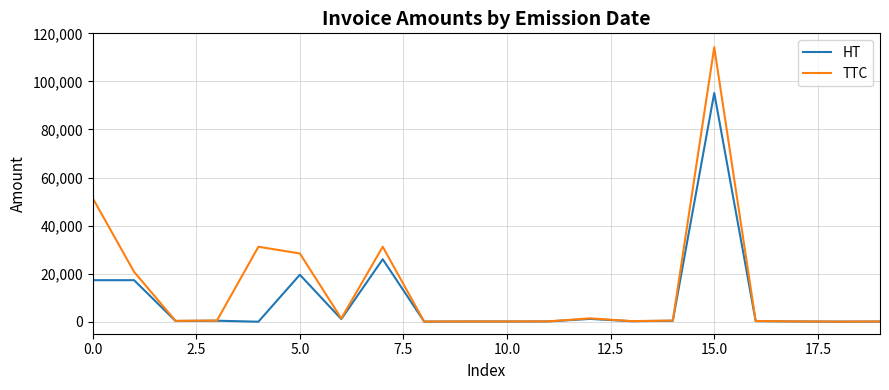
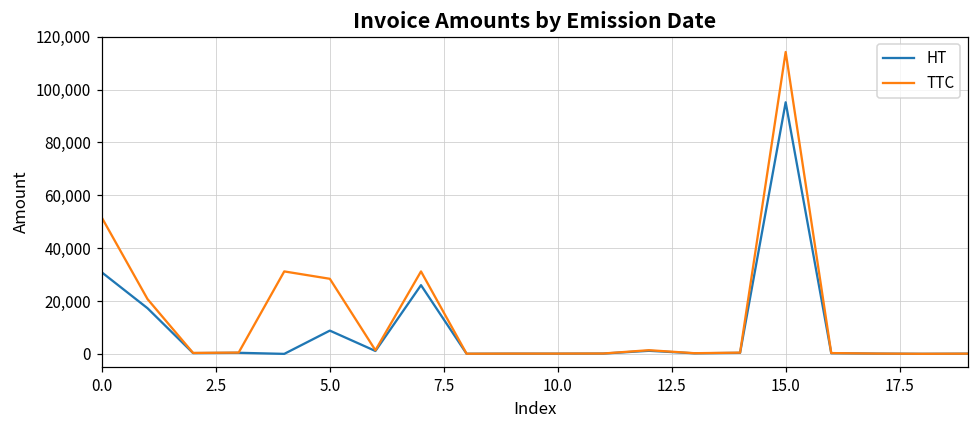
  {
    "HT": {
-     "0.0": "17,000",
-     "5.0": "20,000",
+     "0.0": "31,000",
+     "5.0": "9,000",
      "15.0": "95,000"
    },
    "TTC": {
      "0.0": "51,000",
      "5.0": "28,000",
      "15.0": "114,000"
    }
  }
